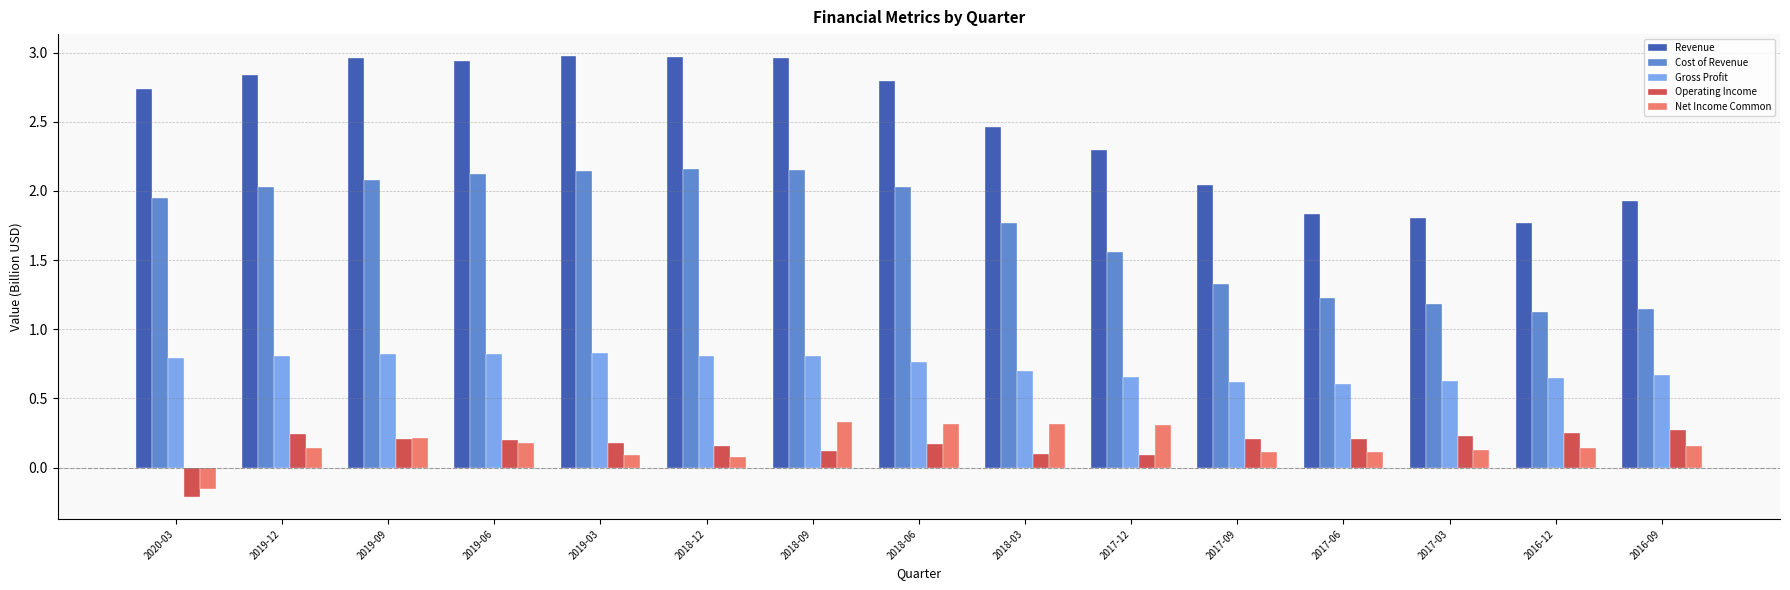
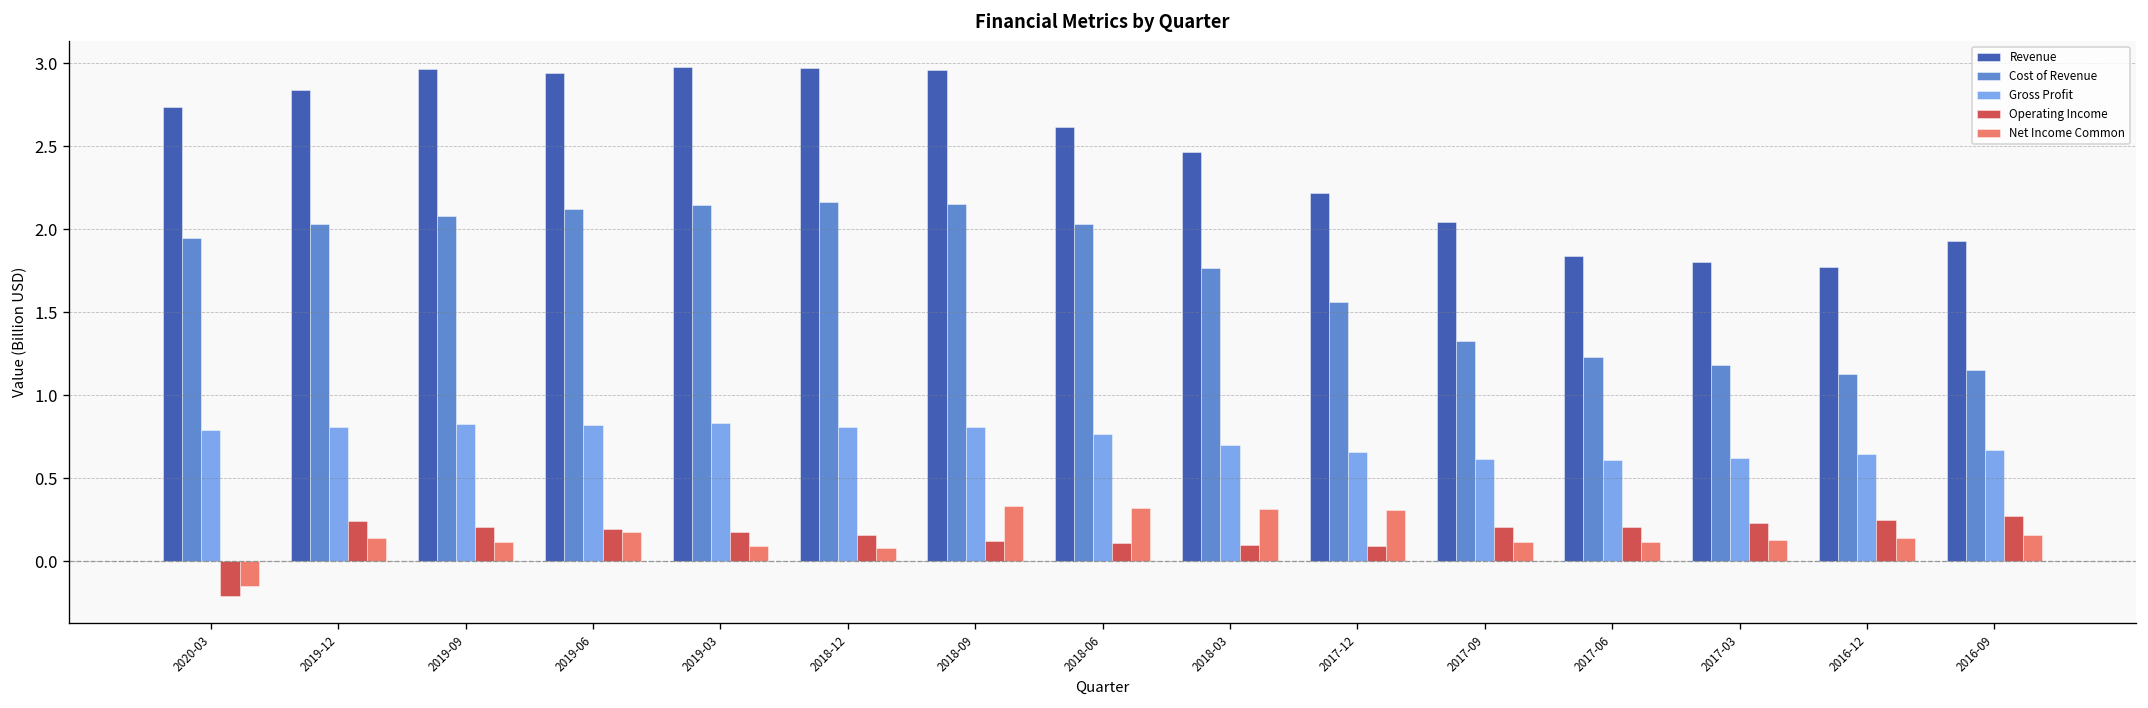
  {
    "Revenue": {
      "2020-03": 2.74,
      "2019-12": 2.84,
      "2019-09": 2.96,
      "2019-06": 2.94,
      "2019-03": 2.97,
      "2018-12": 2.97,
      "2018-09": 2.96,
-     "2018-06": 2.79,
+     "2018-06": 2.62,
      "2018-03": 2.46,
-     "2017-12": 2.29,
+     "2017-12": 2.21,
      "2017-09": 2.04,
      "2017-06": 1.84,
      "2017-03": 1.80,
      "2016-12": 1.77,
      "2016-09": 1.93
    },
    "Operating Income": {
      "2020-03": -0.21,
      "2019-12": 0.24,
      "2019-09": 0.21,
      "2019-06": 0.20,
      "2019-03": 0.18,
      "2018-12": 0.16,
      "2018-09": 0.12,
-     "2018-06": 0.17,
+     "2018-06": 0.11,
      "2018-03": 0.10,
      "2017-12": 0.09,
      "2017-09": 0.21,
      "2017-06": 0.21,
      "2017-03": 0.23,
      "2016-12": 0.25,
      "2016-09": 0.27
    },
    "Net Income Common": {
      "2020-03": -0.15,
      "2019-12": 0.14,
-     "2019-09": 0.21,
+     "2019-09": 0.11,
      "2019-06": 0.18,
      "2019-03": 0.09,
      "2018-12": 0.08,
      "2018-09": 0.33,
      "2018-06": 0.32,
      "2018-03": 0.32,
      "2017-12": 0.31,
      "2017-09": 0.11,
      "2017-06": 0.12,
      "2017-03": 0.13,
      "2016-12": 0.14,
      "2016-09": 0.16
    }
  }
